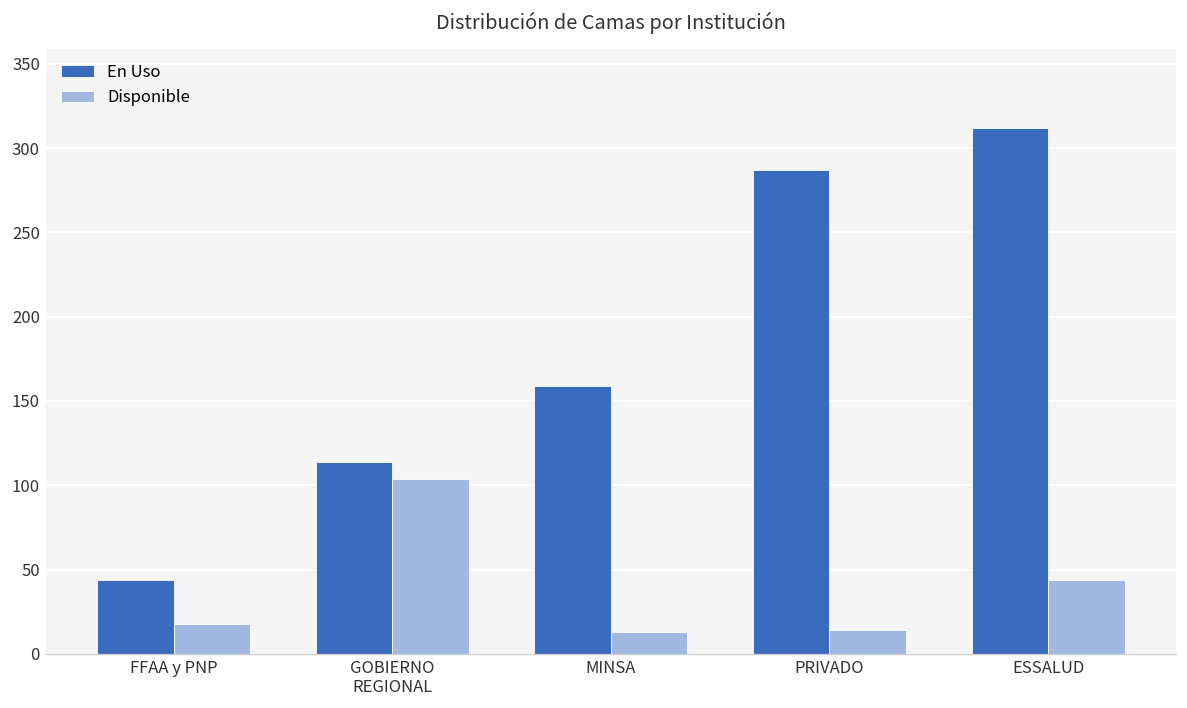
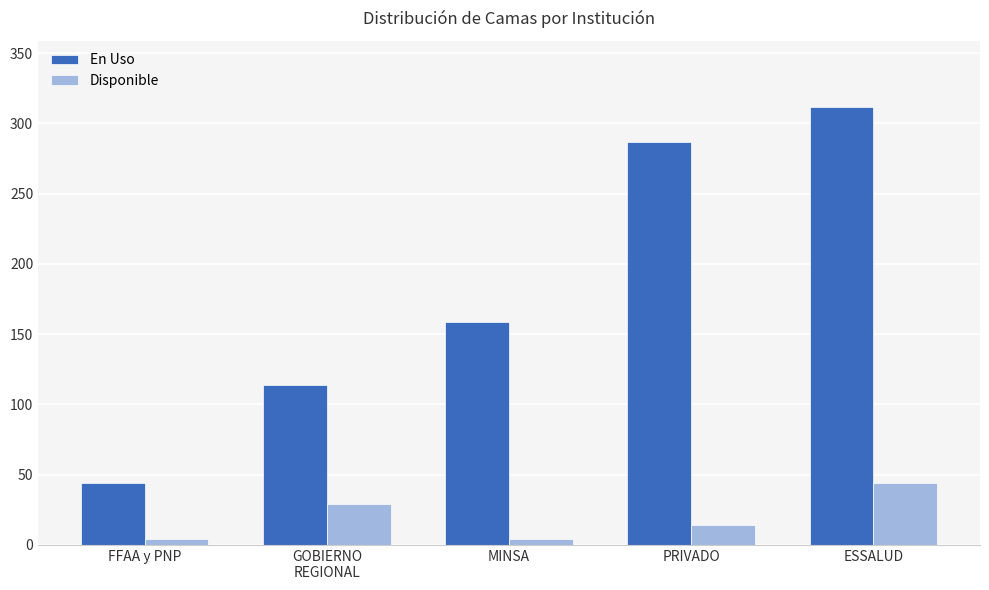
  {
    "En Uso": {
      "FFAA y PNP": 44,
      "GOBIERNO REGIONAL": 114,
      "MINSA": 159,
      "PRIVADO": 287,
      "ESSALUD": 312
    },
    "Disponible": {
-     "FFAA y PNP": 18,
-     "GOBIERNO REGIONAL": 104,
-     "MINSA": 13,
+     "FFAA y PNP": 4,
+     "GOBIERNO REGIONAL": 29,
+     "MINSA": 4,
      "PRIVADO": 14,
      "ESSALUD": 44
    }
  }
